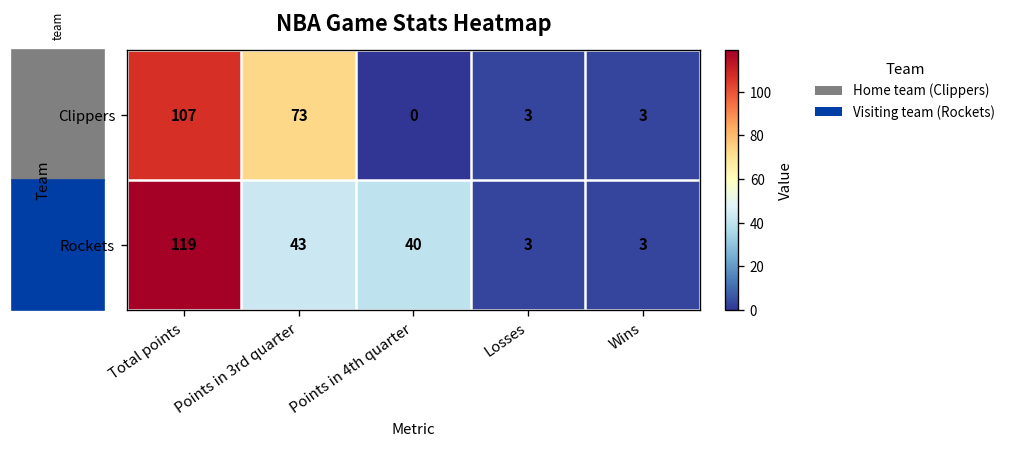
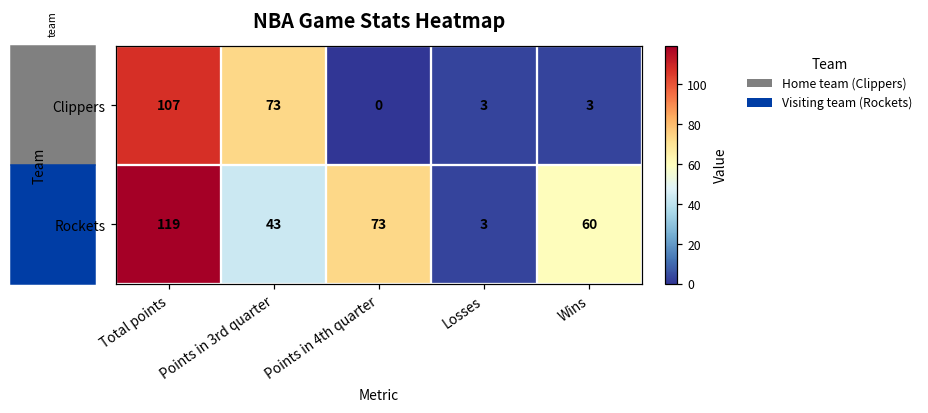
  {
    "Clippers": {
      "Total points": 107,
      "Points in 3rd quarter": 73,
      "Points in 4th quarter": 0,
      "Losses": 3,
      "Wins": 3
    },
    "Rockets": {
      "Total points": 119,
      "Points in 3rd quarter": 43,
-     "Points in 4th quarter": 40,
+     "Points in 4th quarter": 73,
      "Losses": 3,
-     "Wins": 3
+     "Wins": 60
    }
  }
